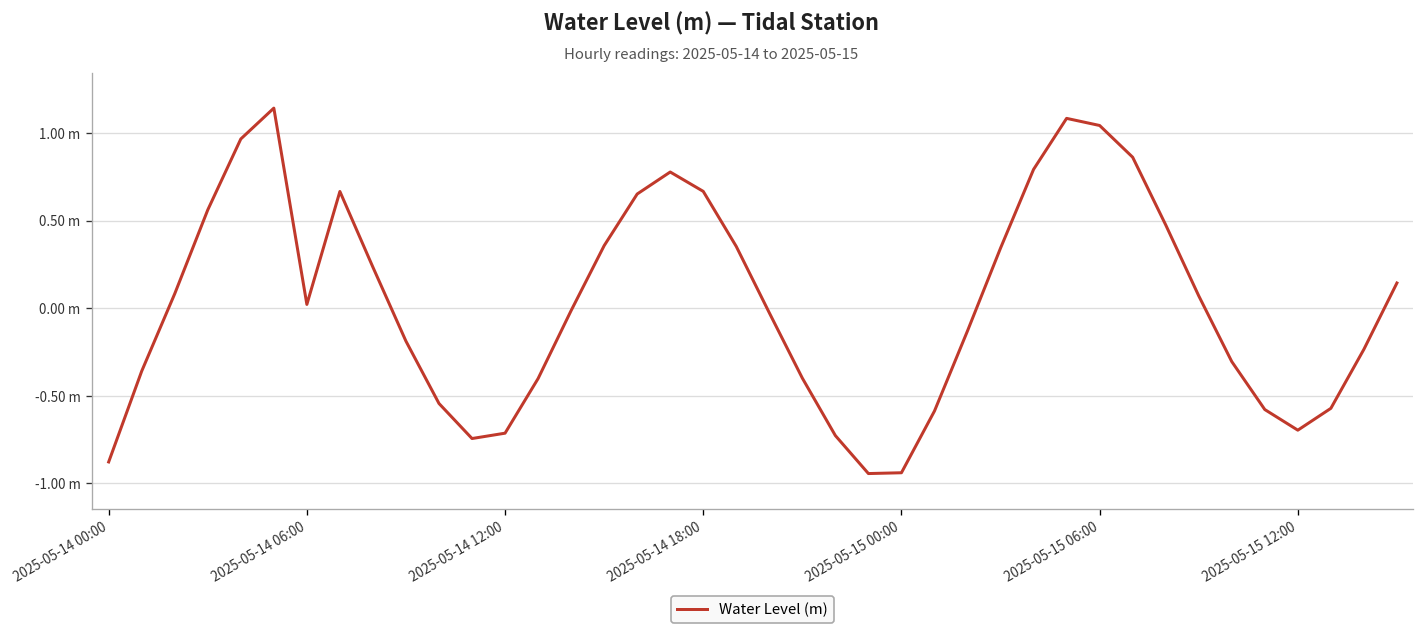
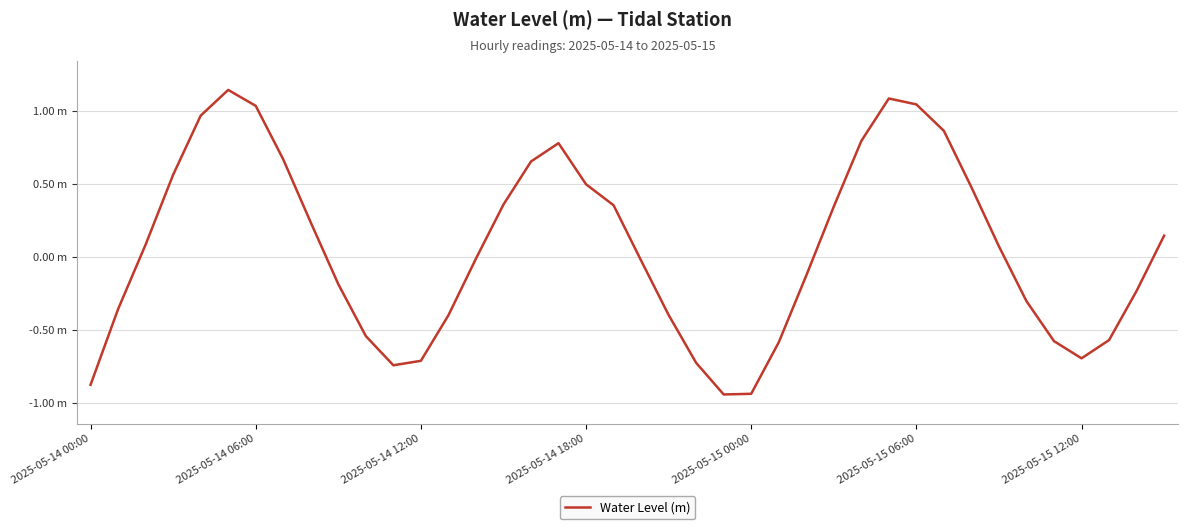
  {
    "2025-05-14 00:00": "-0.88 m",
-   "2025-05-14 06:00": "0.02 m",
+   "2025-05-14 06:00": "1.04 m",
    "2025-05-14 12:00": "-0.71 m",
-   "2025-05-14 18:00": "0.67 m",
+   "2025-05-14 18:00": "0.50 m",
    "2025-05-15 00:00": "-0.94 m",
    "2025-05-15 06:00": "1.04 m",
    "2025-05-15 12:00": "-0.70 m"
  }
